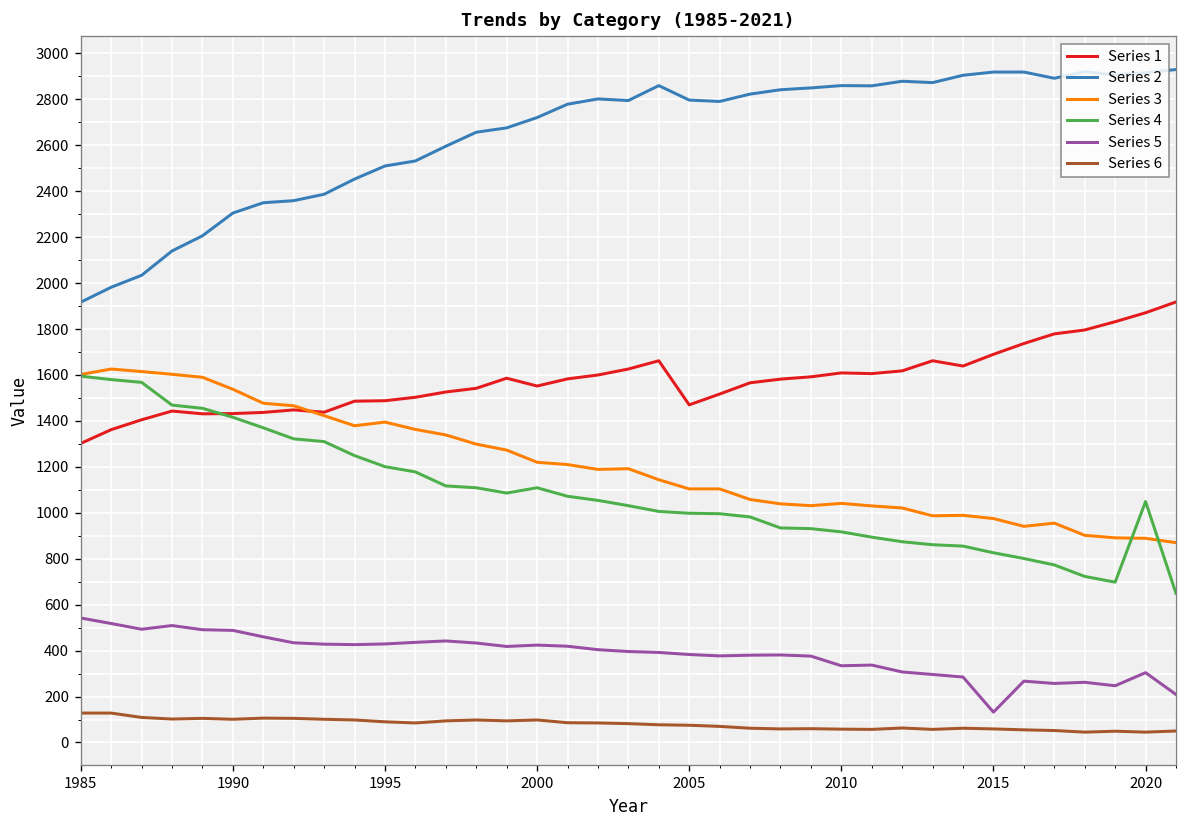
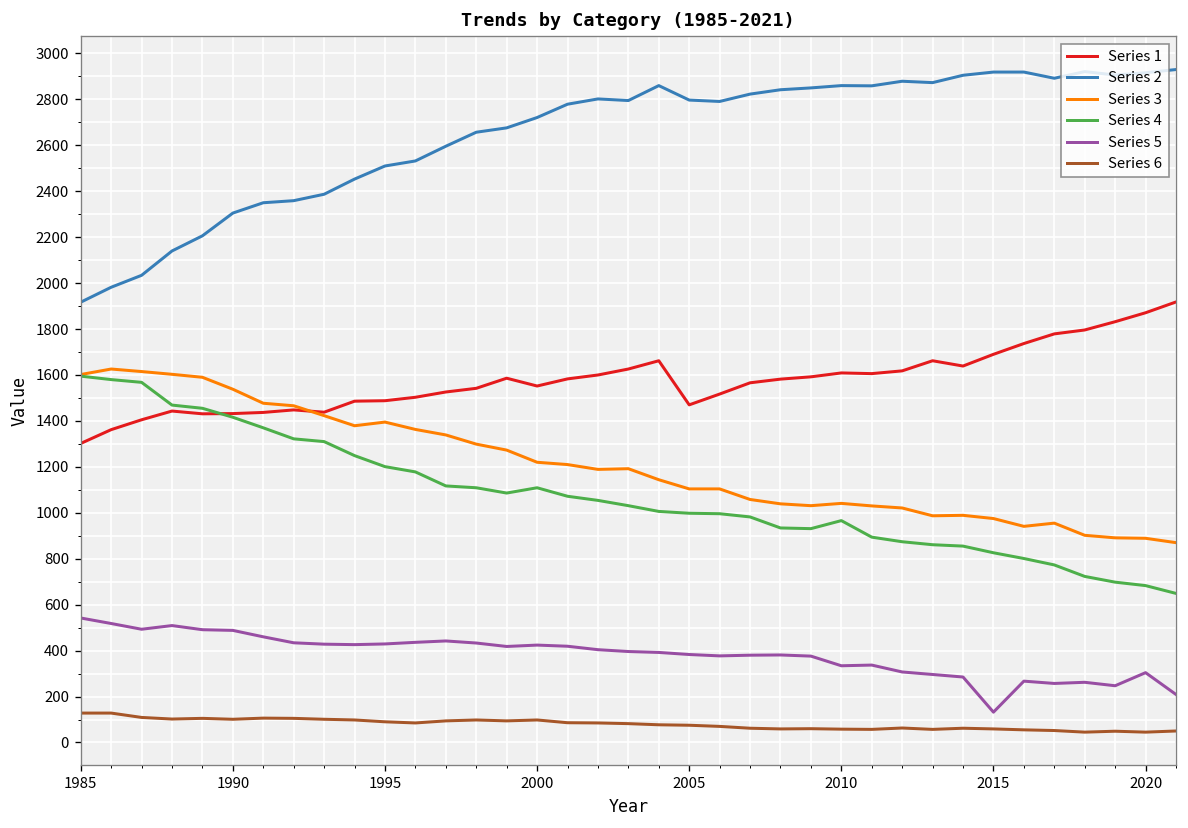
  {
    "Series 1": {
      "1985": 1300,
      "1990": 1430,
      "1995": 1490,
      "2000": 1550,
      "2005": 1470,
      "2010": 1610,
      "2015": 1690,
      "2020": 1870
    },
    "Series 2": {
      "1985": 1920,
      "1990": 2310,
      "1995": 2510,
      "2000": 2720,
      "2005": 2800,
      "2010": 2860,
      "2015": 2920
    },
    "Series 3": {
      "1990": 1540,
      "1995": 1400,
      "2000": 1220,
      "2005": 1100,
      "2010": 1040,
      "2015": 980,
      "2020": 890
    },
    "Series 4": {
      "1990": 1420,
      "1995": 1200,
      "2000": 1110,
      "2005": 1000,
-     "2010": 920,
+     "2010": 970,
      "2015": 830,
-     "2020": 1050
+     "2020": 680
    },
    "Series 5": {
      "1985": 540,
      "1990": 490,
      "1995": 430,
      "2000": 420,
      "2005": 380,
      "2010": 330,
      "2015": 130,
      "2020": 300
    },
    "Series 6": {
      "1985": 130,
      "1990": 100,
      "1995": 90,
      "2000": 100,
      "2005": 80,
      "2010": 60,
      "2015": 60,
      "2020": 50
    }
  }
